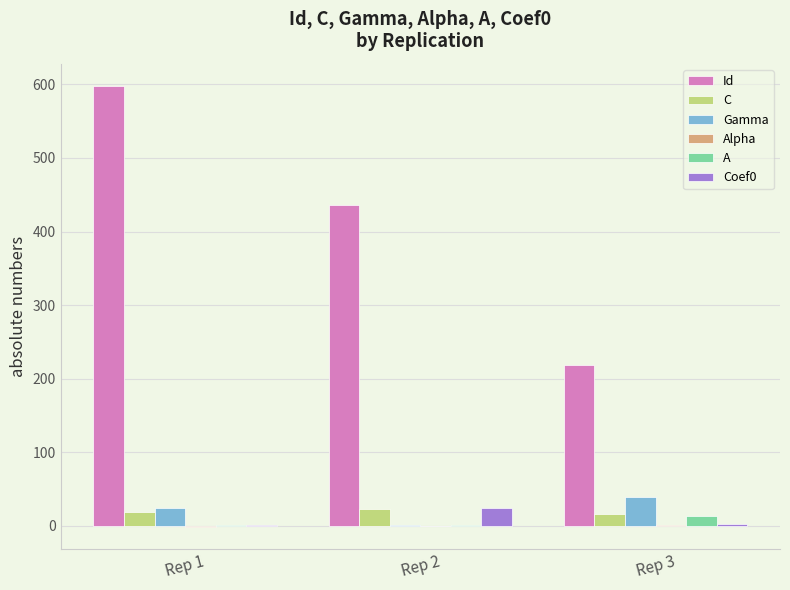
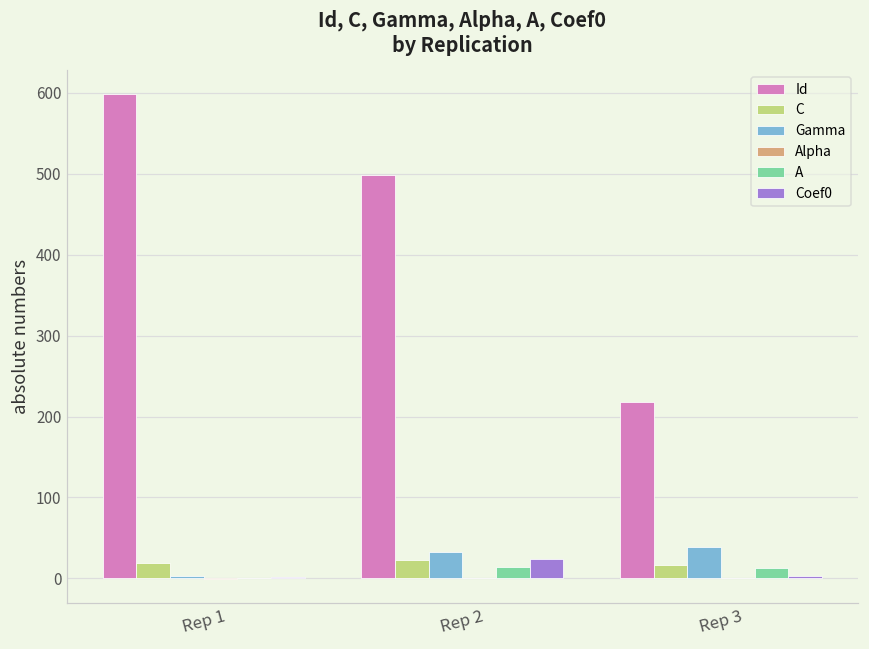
  {
    "Id": {
      "Rep 1": 600,
-     "Rep 2": 440,
+     "Rep 2": 500,
      "Rep 3": 220
    },
    "Gamma": {
-     "Rep 1": 20,
-     "Rep 2": 0,
+     "Rep 1": 0,
+     "Rep 2": 30,
      "Rep 3": 40
    },
    "A": {
-     "Rep 2": 0,
+     "Rep 2": 10,
      "Rep 3": 10
    },
    "Coef0": {
      "Rep 2": 20
    }
  }
